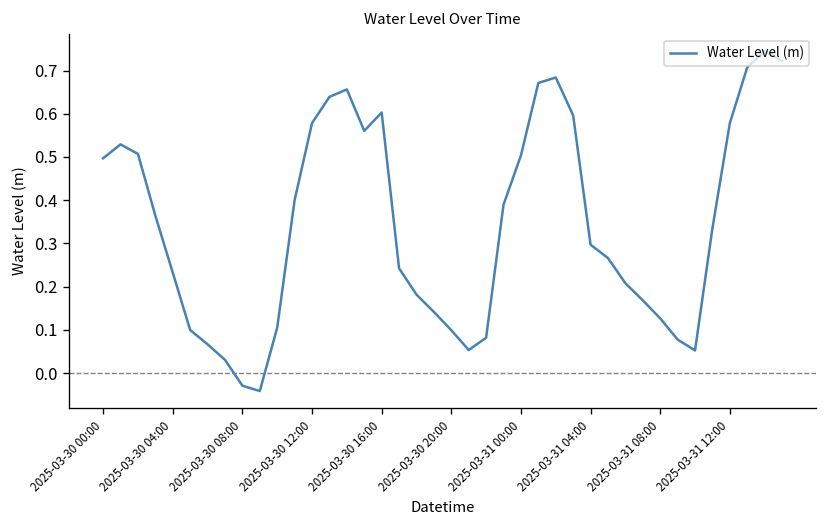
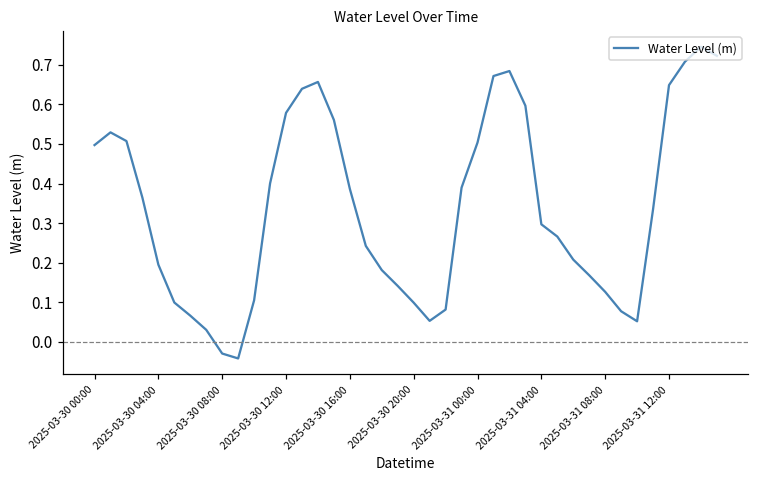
  {
    "2025-03-30 00:00": 0.50,
-   "2025-03-30 04:00": 0.23,
+   "2025-03-30 04:00": 0.20,
    "2025-03-30 08:00": -0.03,
    "2025-03-30 12:00": 0.58,
-   "2025-03-30 16:00": 0.60,
+   "2025-03-30 16:00": 0.39,
    "2025-03-30 20:00": 0.10,
    "2025-03-31 00:00": 0.50,
    "2025-03-31 04:00": 0.30,
    "2025-03-31 08:00": 0.13,
-   "2025-03-31 12:00": 0.58
+   "2025-03-31 12:00": 0.65
  }
